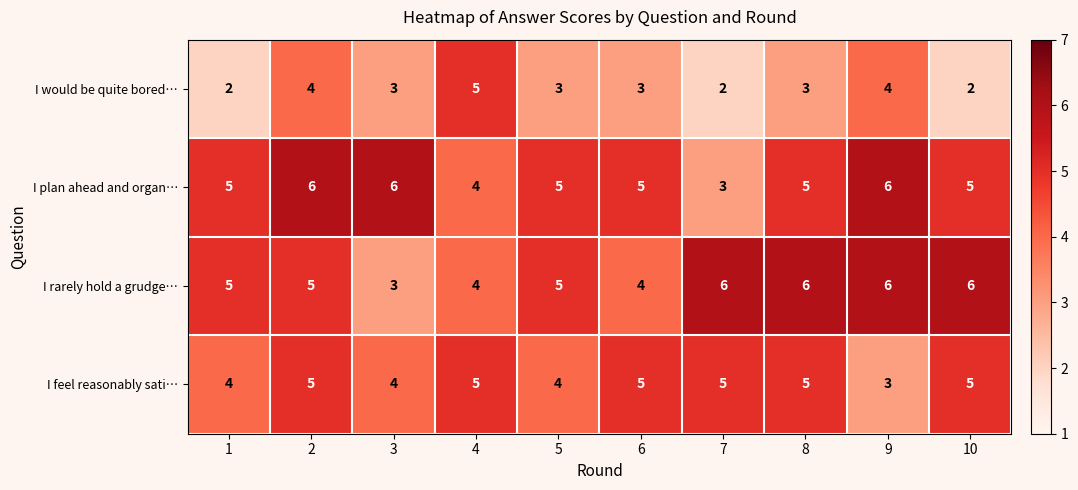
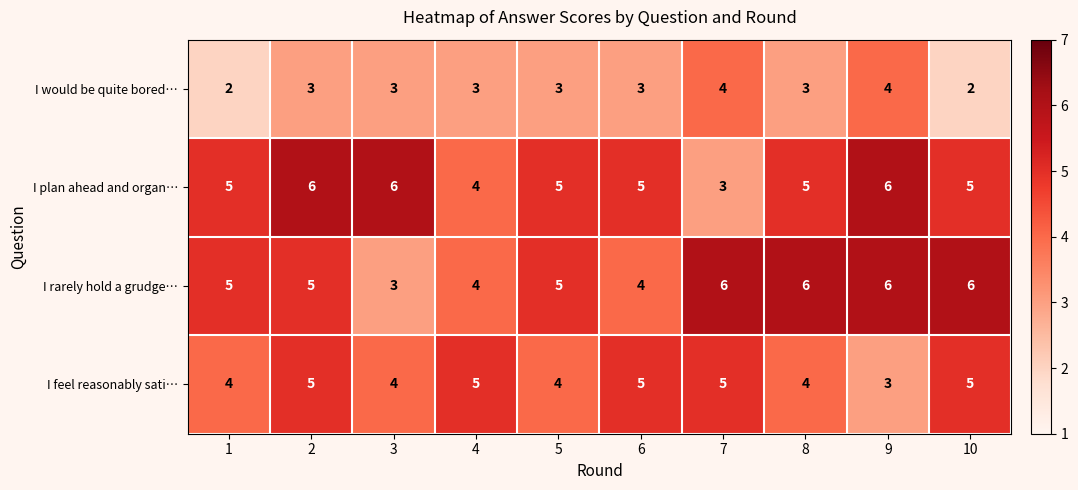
  {
    "I would be quite bored…": {
      "1": 2,
-     "2": 4,
+     "2": 3,
      "3": 3,
-     "4": 5,
+     "4": 3,
      "5": 3,
      "6": 3,
-     "7": 2,
+     "7": 4,
      "8": 3,
      "9": 4,
      "10": 2
    },
    "I plan ahead and organ…": {
      "1": 5,
      "2": 6,
      "3": 6,
      "4": 4,
      "5": 5,
      "6": 5,
      "7": 3,
      "8": 5,
      "9": 6,
      "10": 5
    },
    "I rarely hold a grudge…": {
      "1": 5,
      "2": 5,
      "3": 3,
      "4": 4,
      "5": 5,
      "6": 4,
      "7": 6,
      "8": 6,
      "9": 6,
      "10": 6
    },
    "I feel reasonably sati…": {
      "1": 4,
      "2": 5,
      "3": 4,
      "4": 5,
      "5": 4,
      "6": 5,
      "7": 5,
-     "8": 5,
+     "8": 4,
      "9": 3,
      "10": 5
    }
  }
